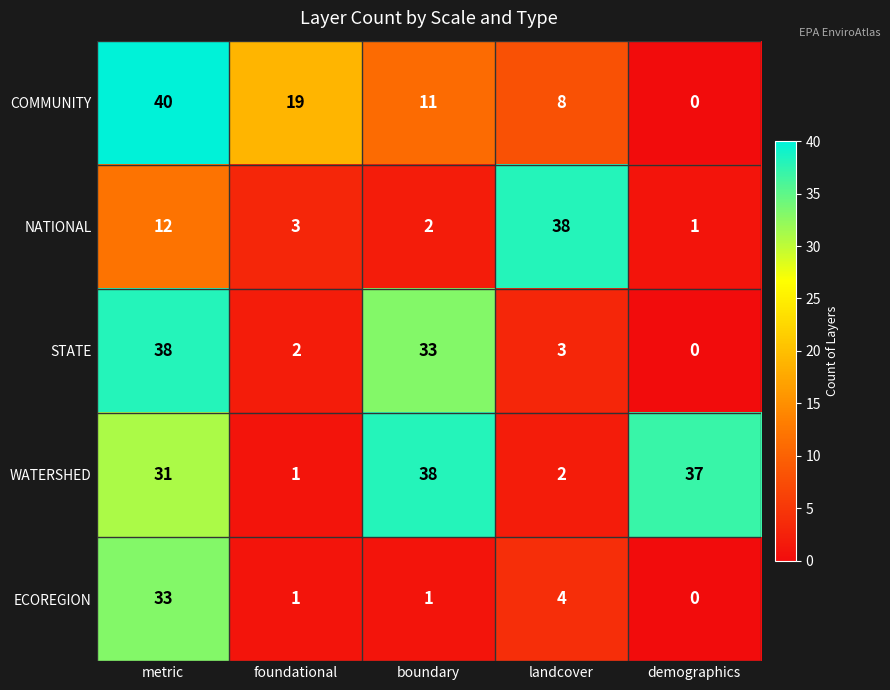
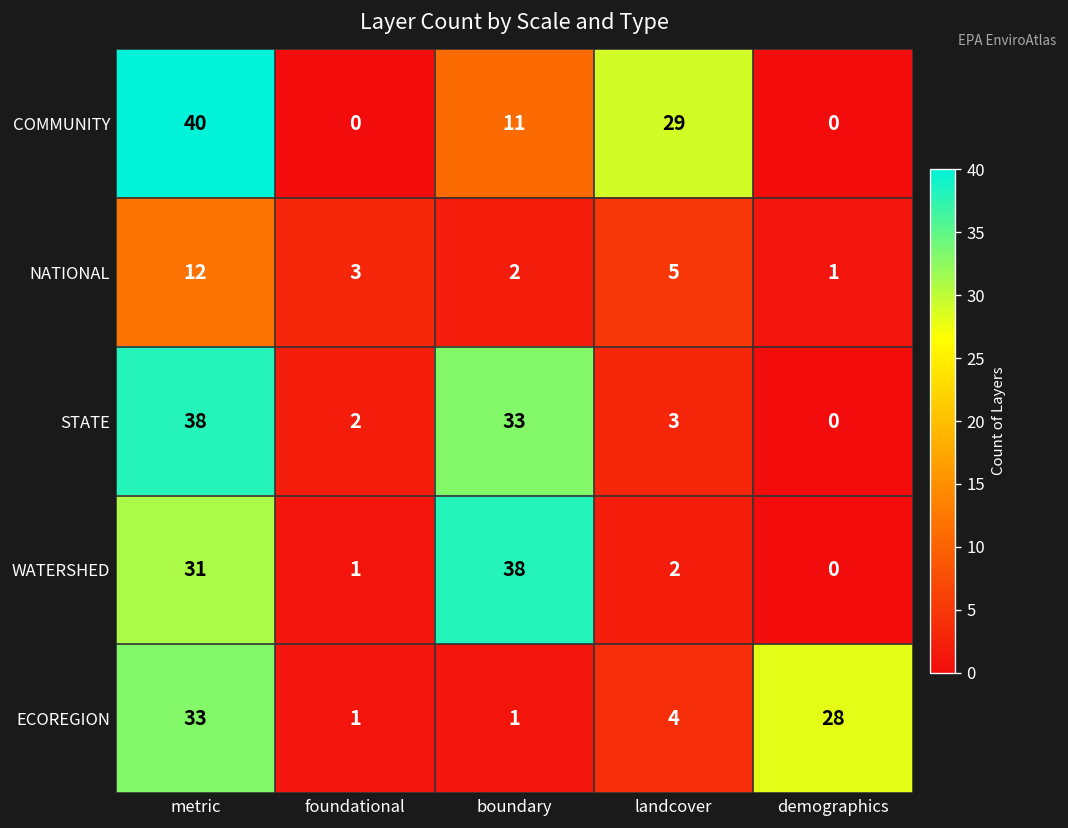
  {
    "COMMUNITY": {
      "metric": 40,
-     "foundational": 19,
+     "foundational": 0,
      "boundary": 11,
-     "landcover": 8,
+     "landcover": 29,
      "demographics": 0
    },
    "NATIONAL": {
      "metric": 12,
      "foundational": 3,
      "boundary": 2,
-     "landcover": 38,
+     "landcover": 5,
      "demographics": 1
    },
    "STATE": {
      "metric": 38,
      "foundational": 2,
      "boundary": 33,
      "landcover": 3,
      "demographics": 0
    },
    "WATERSHED": {
      "metric": 31,
      "foundational": 1,
      "boundary": 38,
      "landcover": 2,
-     "demographics": 37
+     "demographics": 0
    },
    "ECOREGION": {
      "metric": 33,
      "foundational": 1,
      "boundary": 1,
      "landcover": 4,
-     "demographics": 0
+     "demographics": 28
    }
  }
